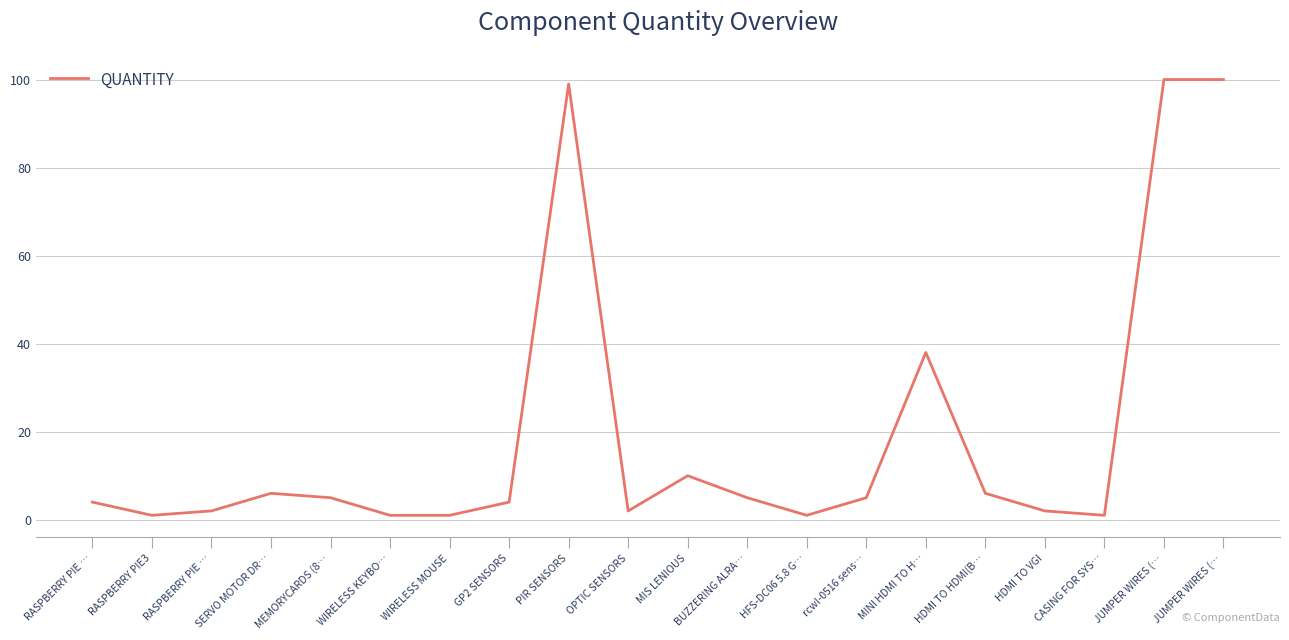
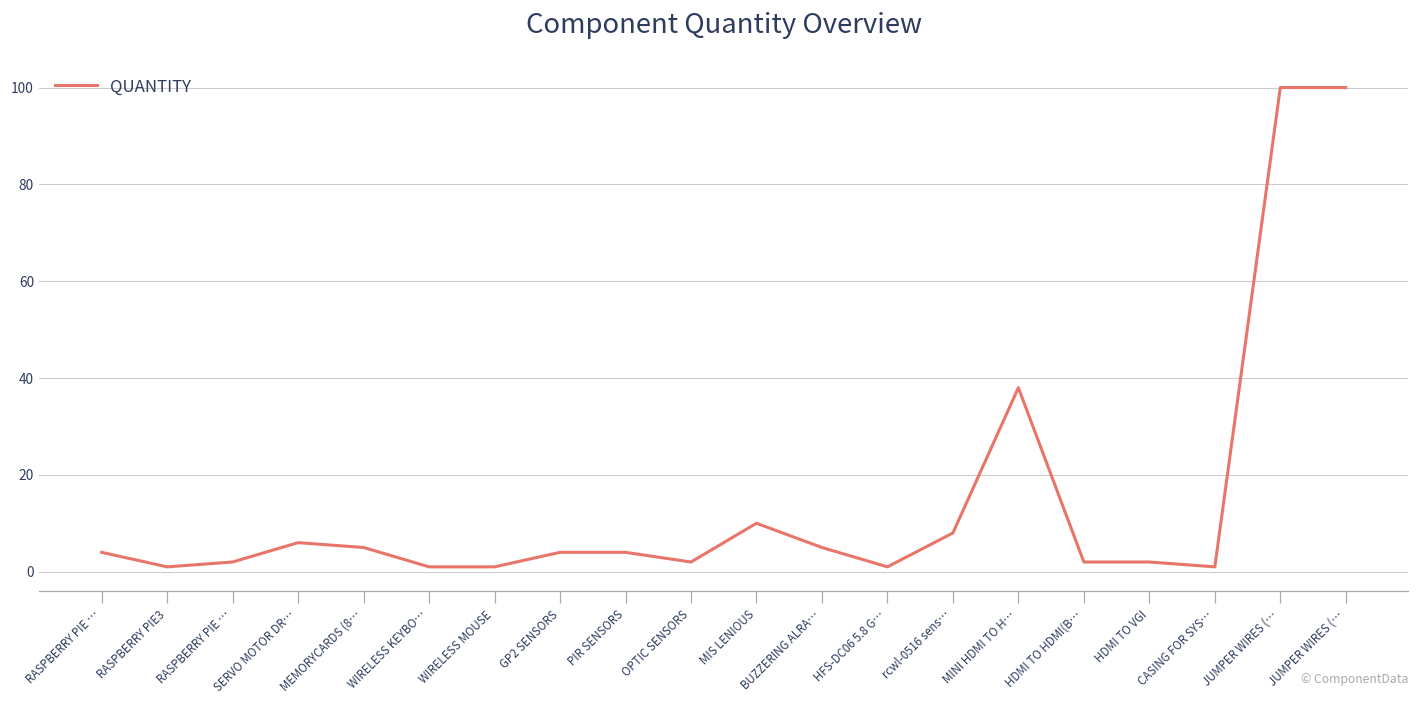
  {
    "RASPBERRY PIE3": 1,
    "SERVO MOTOR DR…": 6,
    "MEMORYCARDS (8…": 5,
    "WIRELESS KEYBO…": 1,
    "WIRELESS MOUSE": 1,
    "GP2 SENSORS": 4,
-   "PIR SENSORS": 99,
+   "PIR SENSORS": 4,
    "OPTIC SENSORS": 2,
    "MIS LENIOUS": 10,
    "BUZZERING ALRA…": 5,
    "HFS-DC06 5.8 G…": 1,
-   "rcwl-0516 sens…": 5,
+   "rcwl-0516 sens…": 8,
    "MINI HDMI TO H…": 38,
-   "HDMI TO HDMI(B…": 6,
+   "HDMI TO HDMI(B…": 2,
    "HDMI TO VGI": 2,
    "CASING FOR SYS…": 1
  }
